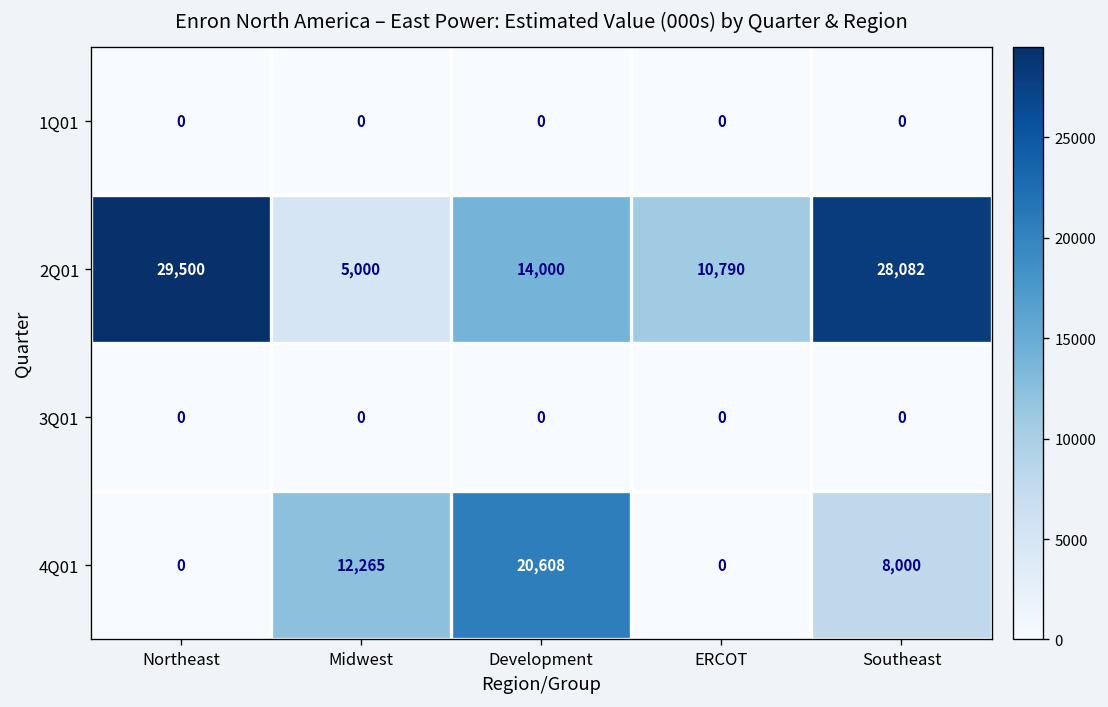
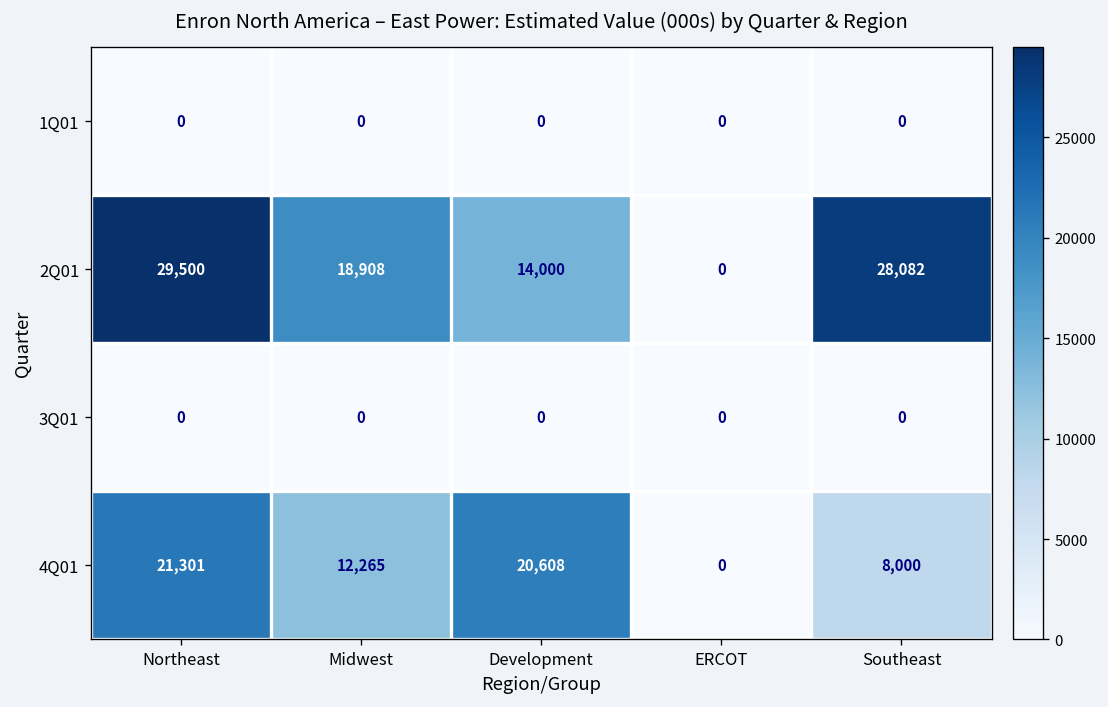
  {
    "1Q01": {
      "Northeast": "0",
      "Midwest": "0",
      "Development": "0",
      "ERCOT": "0",
      "Southeast": "0"
    },
    "2Q01": {
      "Northeast": "29,500",
-     "Midwest": "5,000",
+     "Midwest": "18,908",
      "Development": "14,000",
-     "ERCOT": "10,790",
+     "ERCOT": "0",
      "Southeast": "28,082"
    },
    "3Q01": {
      "Northeast": "0",
      "Midwest": "0",
      "Development": "0",
      "ERCOT": "0",
      "Southeast": "0"
    },
    "4Q01": {
-     "Northeast": "0",
+     "Northeast": "21,301",
      "Midwest": "12,265",
      "Development": "20,608",
      "ERCOT": "0",
      "Southeast": "8,000"
    }
  }
